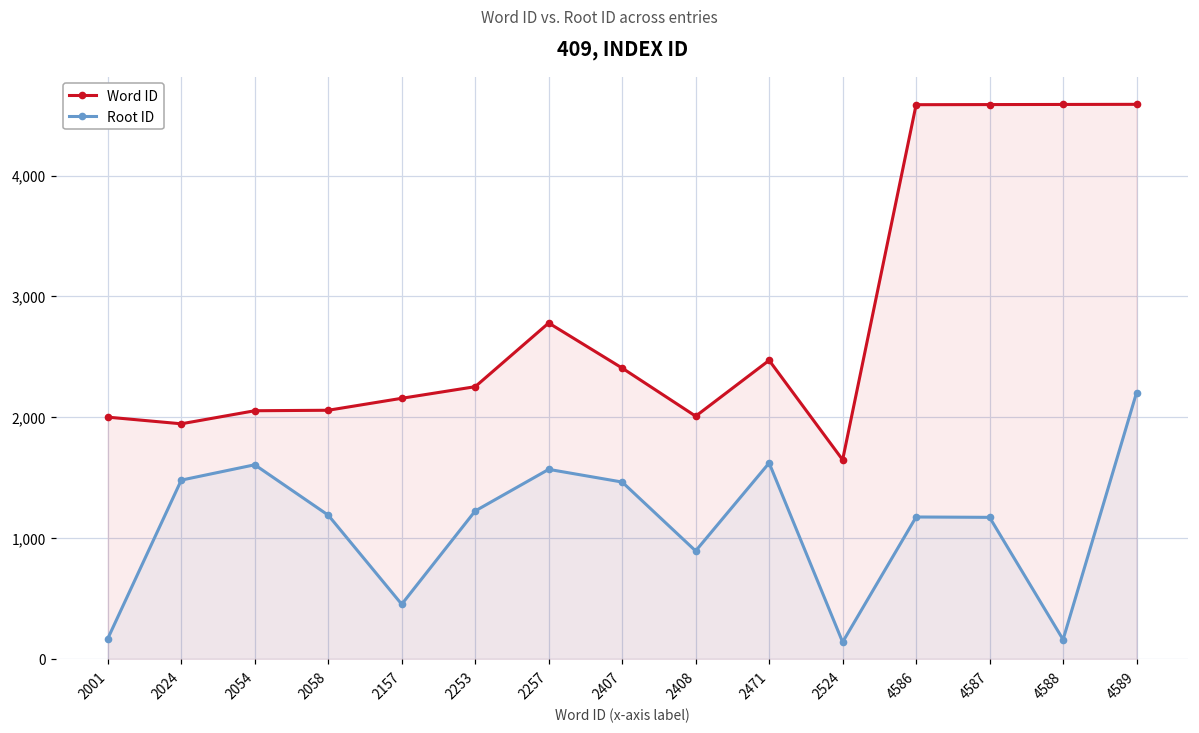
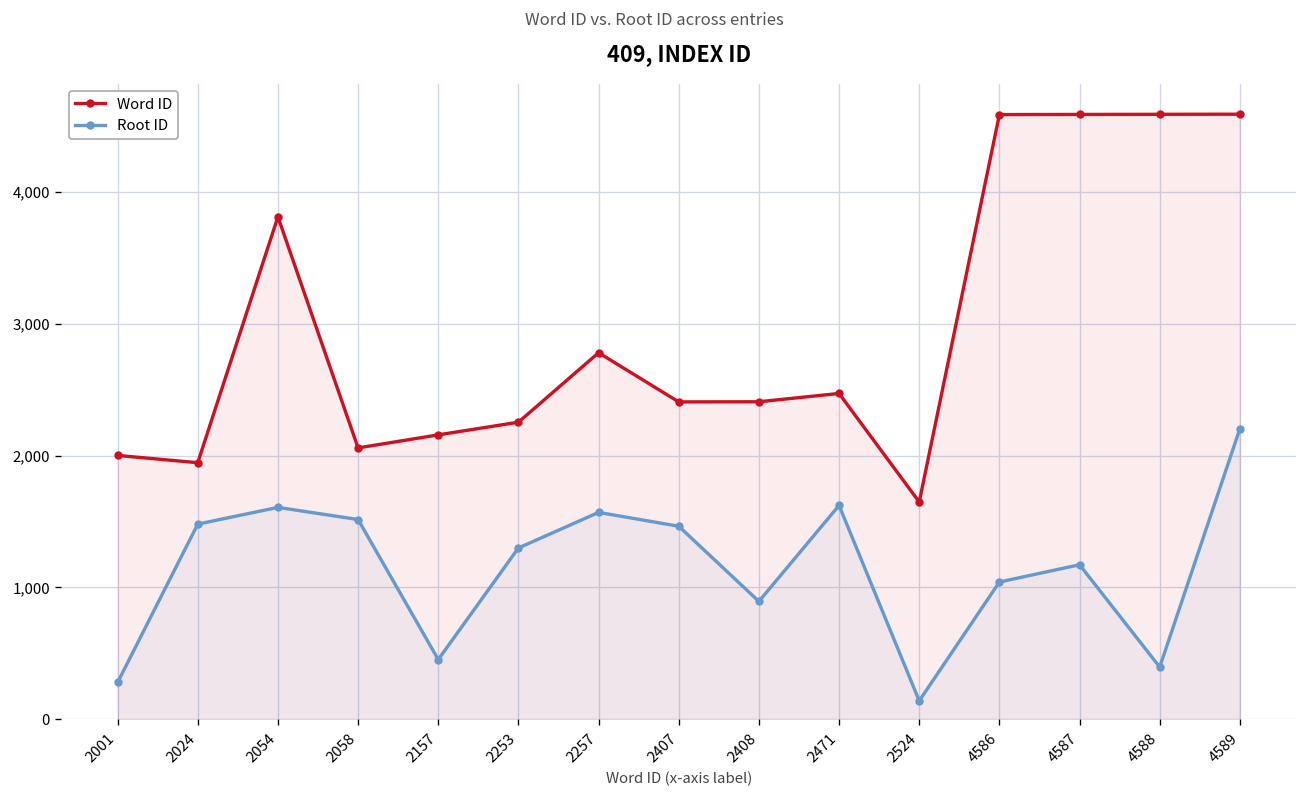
  {
    "Word ID": {
      "2001": "2,000",
      "2024": "1,950",
-     "2054": "2,050",
+     "2054": "3,810",
      "2058": "2,060",
      "2157": "2,160",
      "2253": "2,250",
      "2257": "2,780",
      "2407": "2,410",
-     "2408": "2,010",
+     "2408": "2,410",
      "2471": "2,470",
      "2524": "1,650",
      "4586": "4,590",
      "4587": "4,590",
      "4588": "4,590",
      "4589": "4,590"
    },
    "Root ID": {
-     "2001": "170",
+     "2001": "280",
      "2024": "1,480",
      "2054": "1,610",
-     "2058": "1,190",
+     "2058": "1,520",
      "2157": "450",
-     "2253": "1,230",
+     "2253": "1,300",
      "2257": "1,570",
      "2407": "1,460",
      "2408": "890",
      "2471": "1,620",
      "2524": "140",
-     "4586": "1,180",
+     "4586": "1,040",
      "4587": "1,170",
-     "4588": "160",
+     "4588": "400",
      "4589": "2,200"
    }
  }
